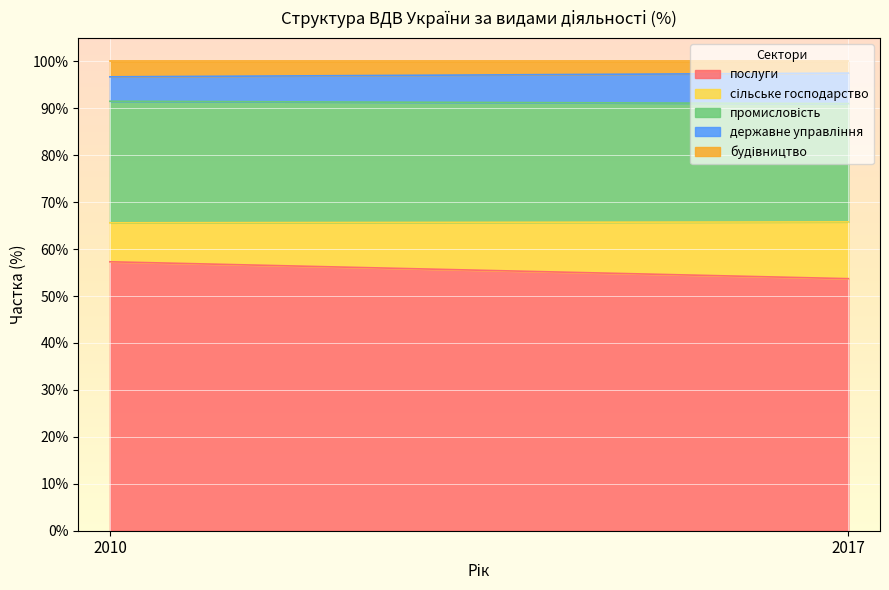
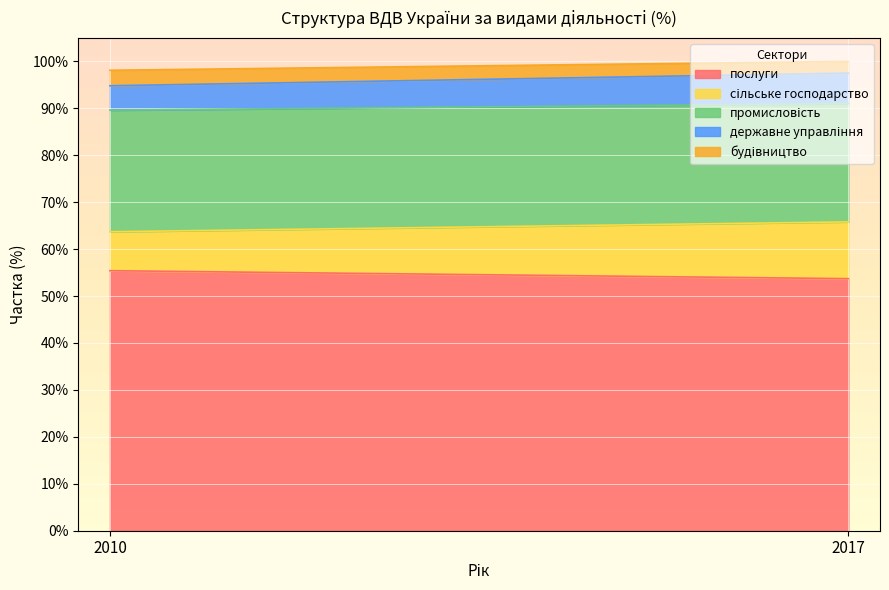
  {
    "послуги": {
-     "2010": "57%",
+     "2010": "55%",
      "2017": "54%"
    },
    "промисловість": {
      "2010": "26%"
    },
    "державне управління": {
      "2010": "5%"
    }
  }
